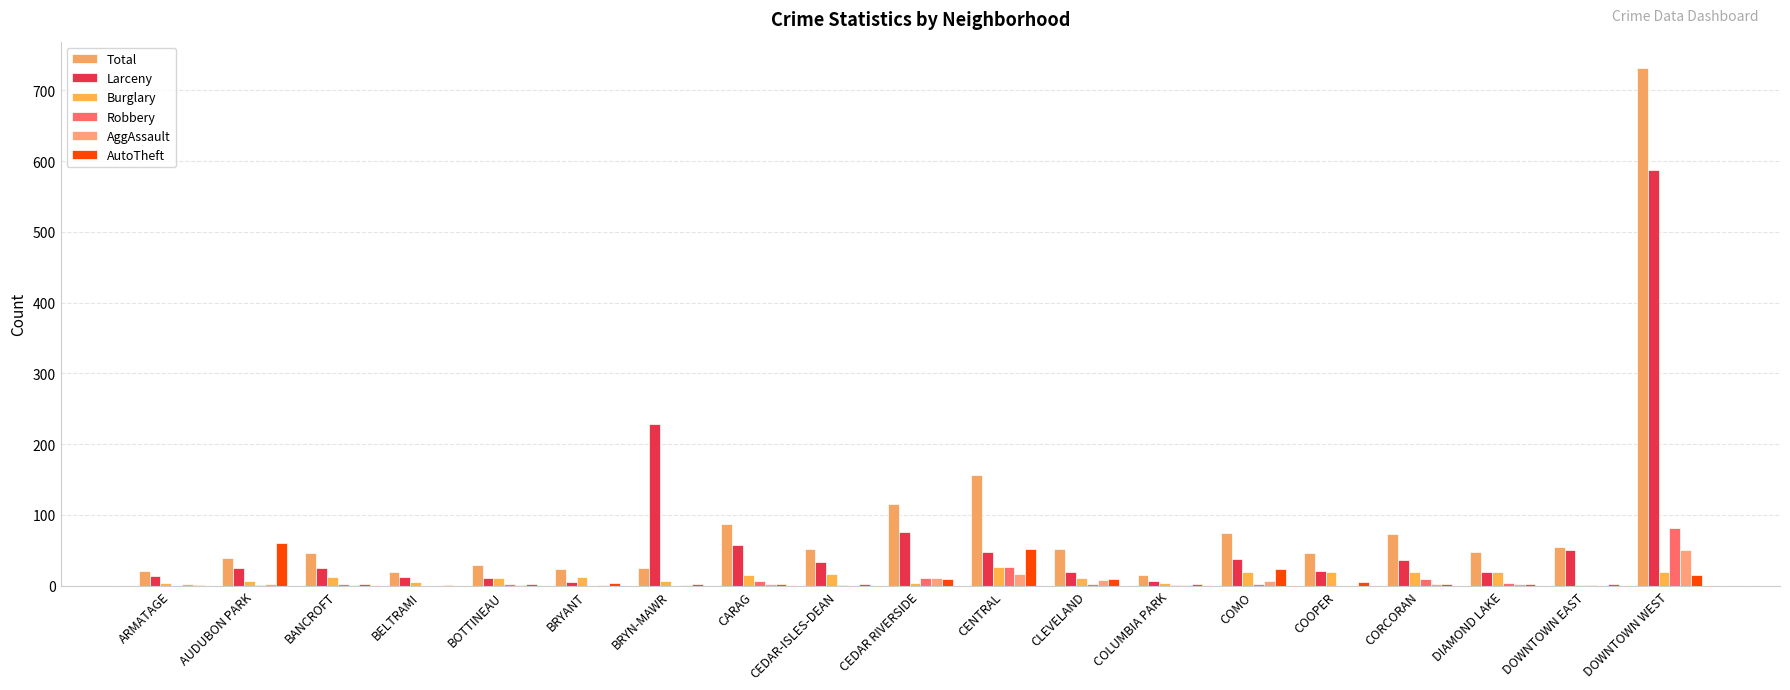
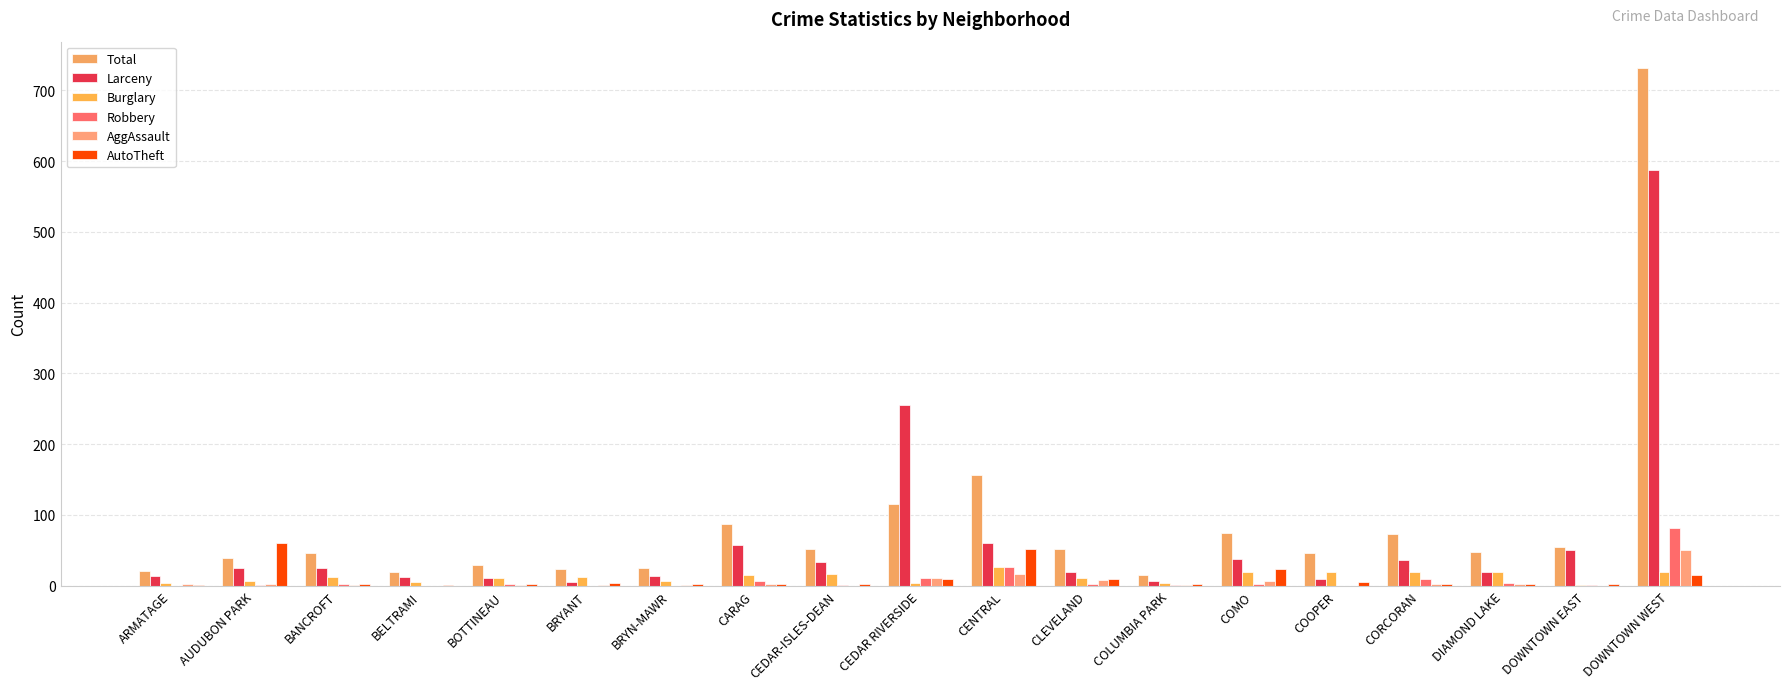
  {
    "Larceny": {
      "ARMATAGE": 10,
      "AUDUBON PARK": 30,
      "BANCROFT": 30,
      "BELTRAMI": 10,
      "BOTTINEAU": 10,
      "BRYANT": 10,
-     "BRYN-MAWR": 230,
+     "BRYN-MAWR": 10,
      "CARAG": 60,
      "CEDAR-ISLES-DEAN": 30,
-     "CEDAR RIVERSIDE": 80,
-     "CENTRAL": 50,
+     "CEDAR RIVERSIDE": 260,
+     "CENTRAL": 60,
      "CLEVELAND": 20,
      "COLUMBIA PARK": 10,
      "COMO": 40,
-     "COOPER": 20,
+     "COOPER": 10,
      "CORCORAN": 40,
      "DIAMOND LAKE": 20,
      "DOWNTOWN EAST": 50,
      "DOWNTOWN WEST": 590
    },
    "AutoTheft": {
      "AUDUBON PARK": 60,
      "BRYANT": 0,
      "CEDAR RIVERSIDE": 10,
      "CENTRAL": 50,
      "CLEVELAND": 10,
      "COMO": 20,
      "COOPER": 10,
      "DOWNTOWN WEST": 20
    }
  }
